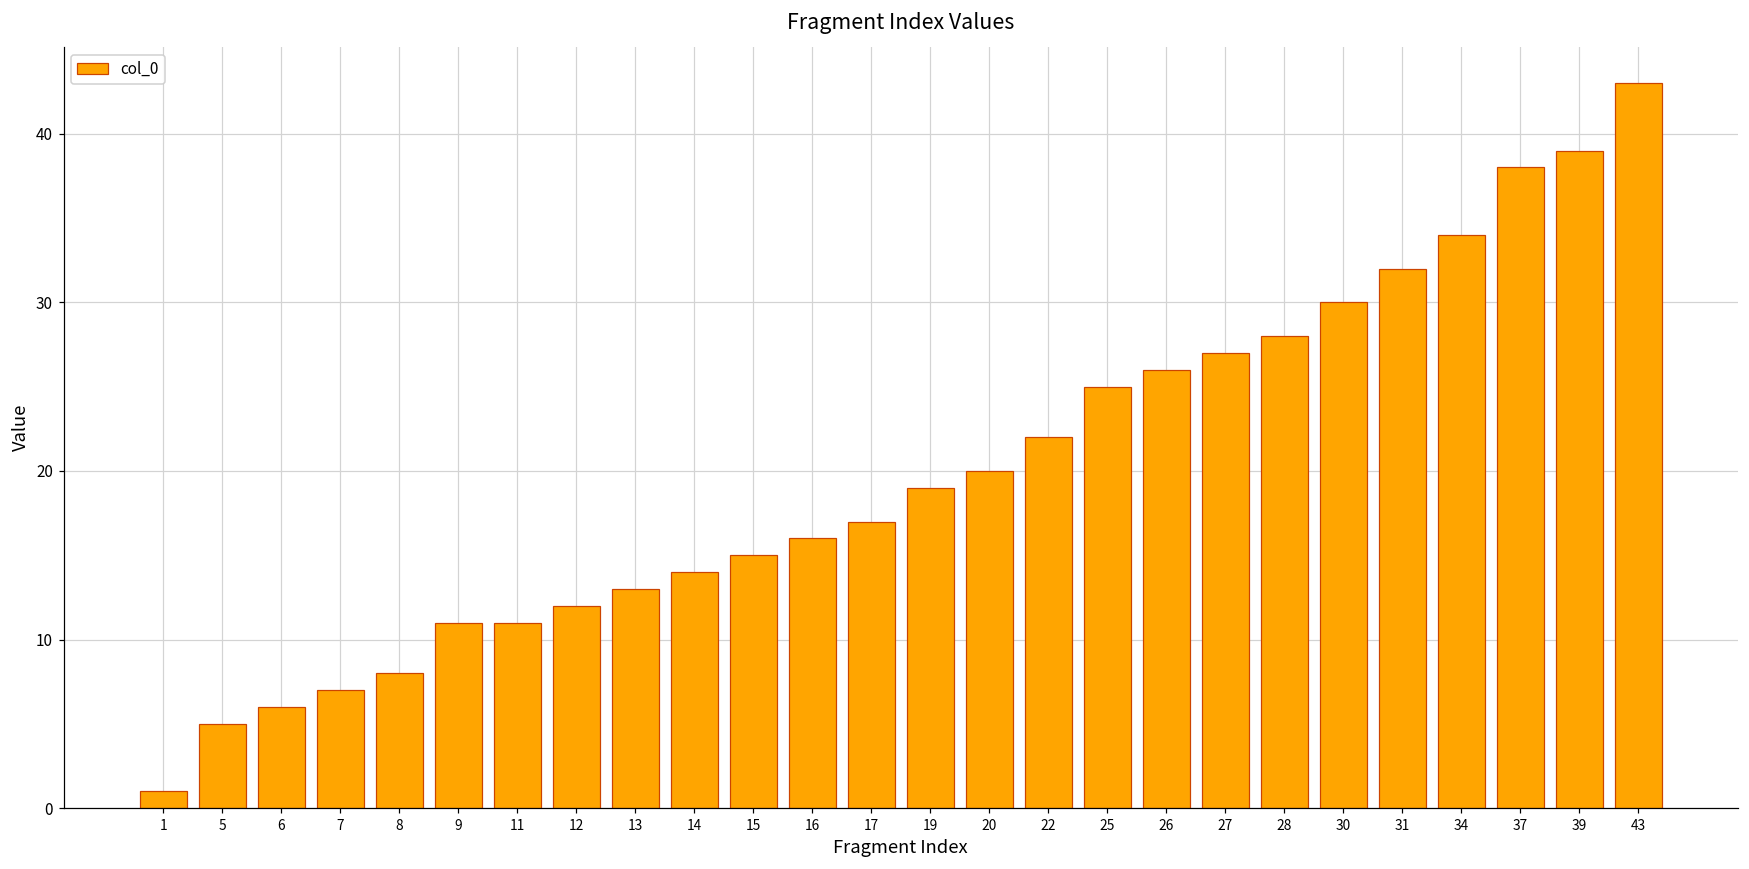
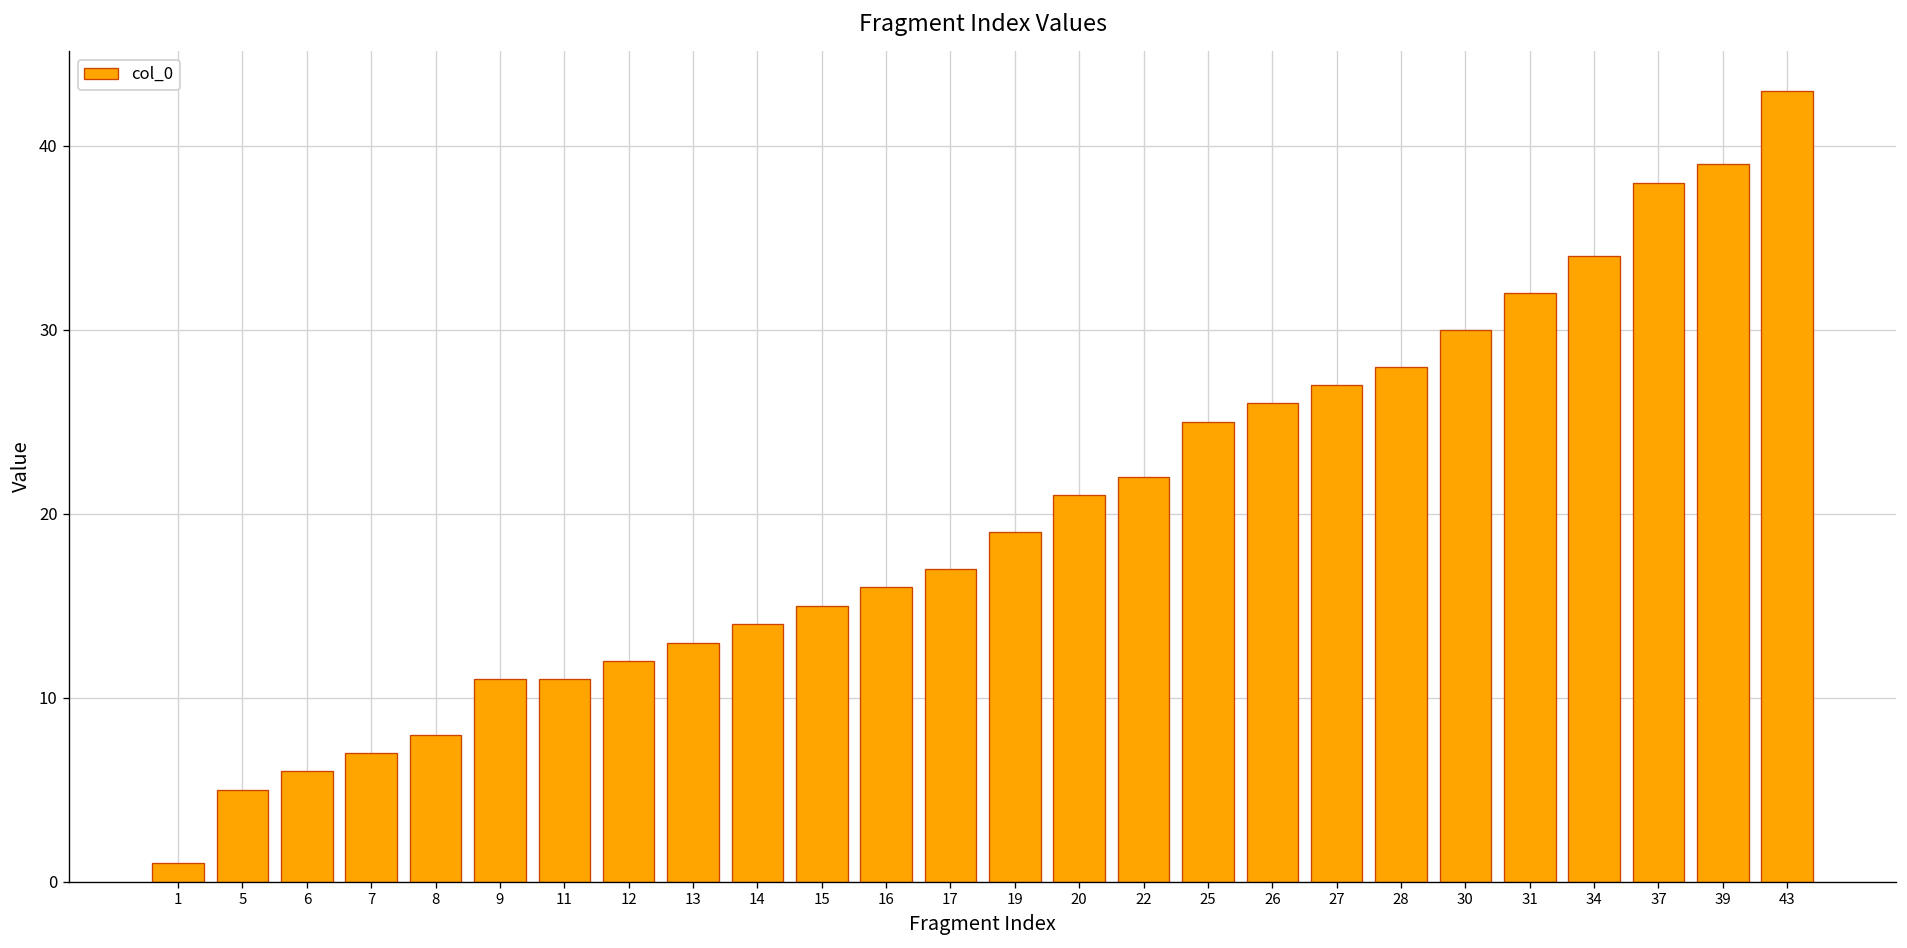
  {
    "1": 1,
    "5": 5,
    "6": 6,
    "7": 7,
    "8": 8,
    "9": 11,
    "11": 11,
    "12": 12,
    "13": 13,
    "14": 14,
    "15": 15,
    "16": 16,
    "17": 17,
    "19": 19,
-   "20": 20,
+   "20": 21,
    "22": 22,
    "25": 25,
    "26": 26,
    "27": 27,
    "28": 28,
    "30": 30,
    "31": 32,
    "34": 34,
    "37": 38,
    "39": 39,
    "43": 43
  }
